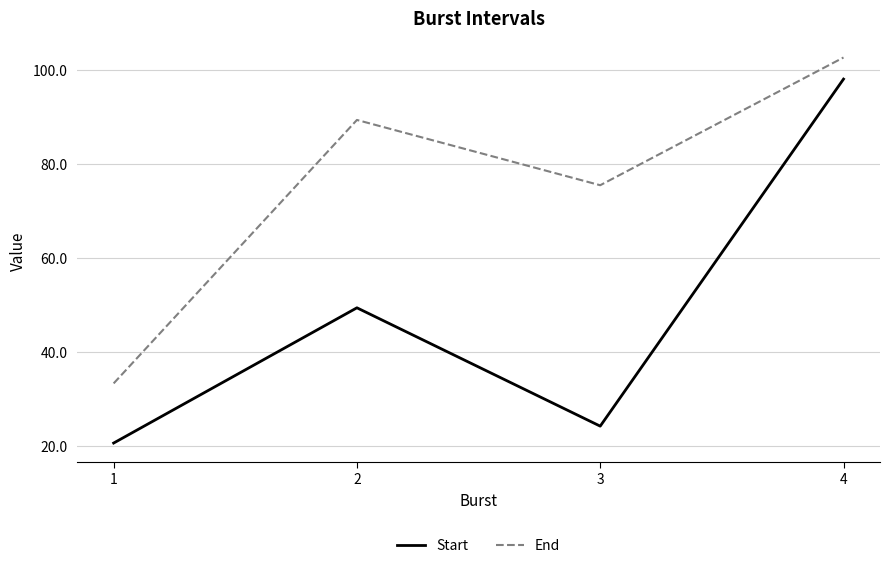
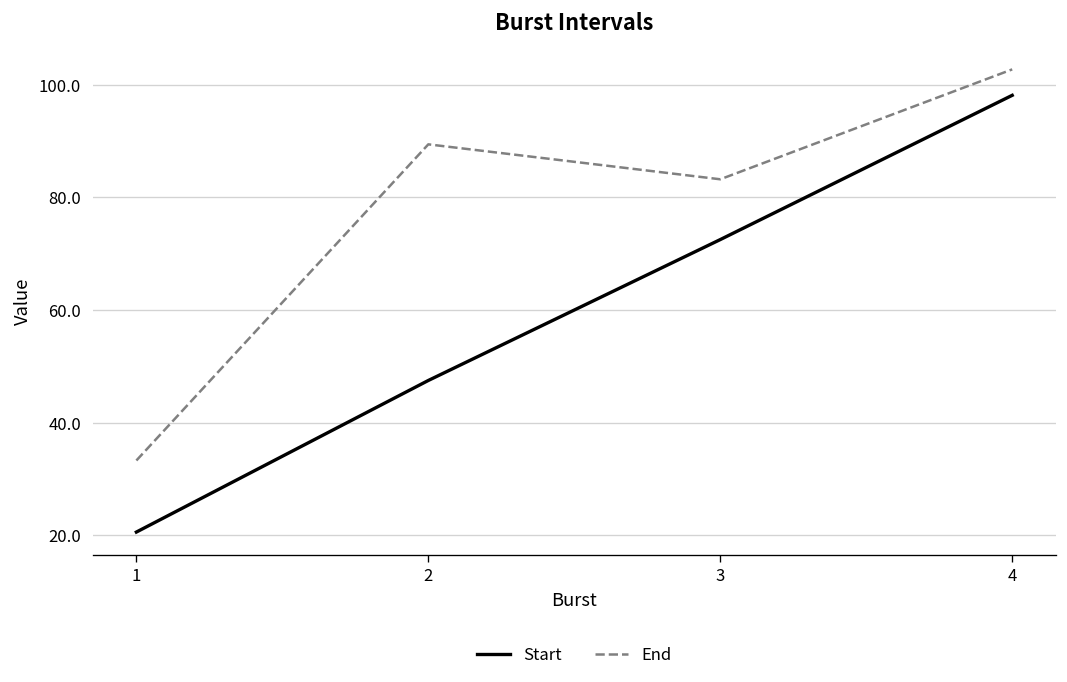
  {
    "Start": {
      "1": 21,
-     "2": 49,
-     "3": 24,
+     "2": 48,
+     "3": 73,
      "4": 98
    },
    "End": {
      "1": 33,
      "2": 89,
-     "3": 76,
+     "3": 83,
      "4": 103
    }
  }
